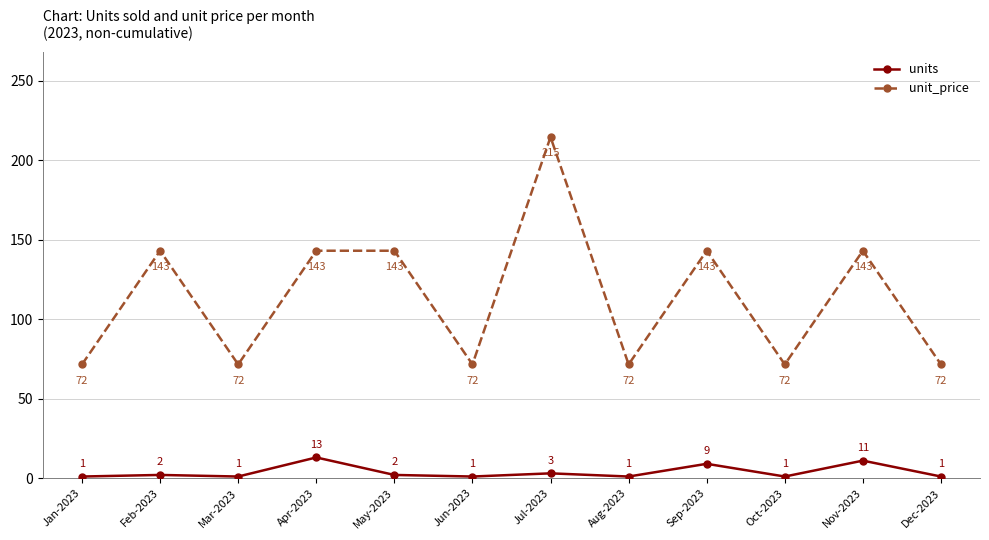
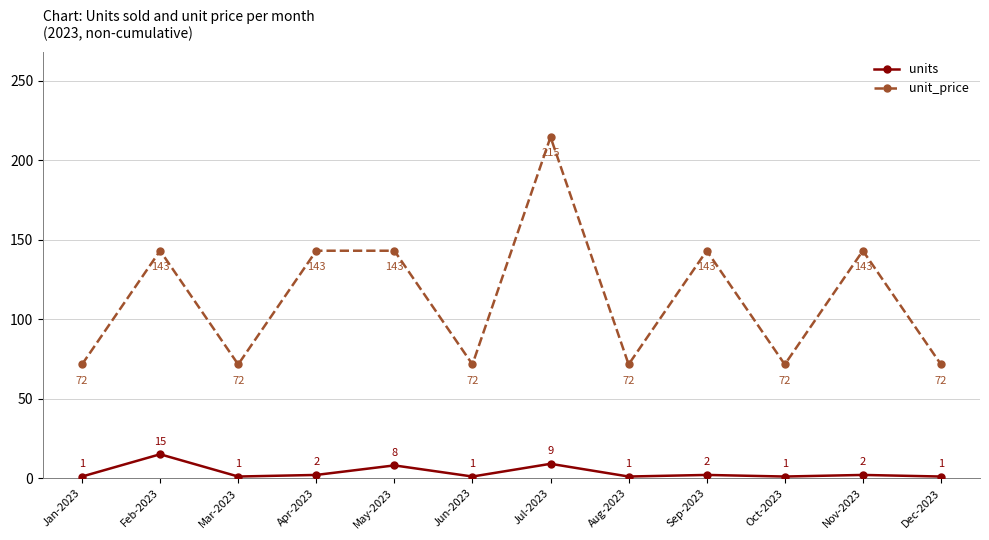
  {
    "units": {
      "Jan-2023": 1,
-     "Feb-2023": 2,
+     "Feb-2023": 15,
      "Mar-2023": 1,
-     "Apr-2023": 13,
-     "May-2023": 2,
+     "Apr-2023": 2,
+     "May-2023": 8,
      "Jun-2023": 1,
-     "Jul-2023": 3,
+     "Jul-2023": 9,
      "Aug-2023": 1,
-     "Sep-2023": 9,
+     "Sep-2023": 2,
      "Oct-2023": 1,
-     "Nov-2023": 11,
+     "Nov-2023": 2,
      "Dec-2023": 1
    },
    "unit_price": {
      "Jan-2023": 72,
      "Feb-2023": 143,
      "Mar-2023": 72,
      "Apr-2023": 143,
      "May-2023": 143,
      "Jun-2023": 72,
      "Jul-2023": 215,
      "Aug-2023": 72,
      "Sep-2023": 143,
      "Oct-2023": 72,
      "Nov-2023": 143,
      "Dec-2023": 72
    }
  }
